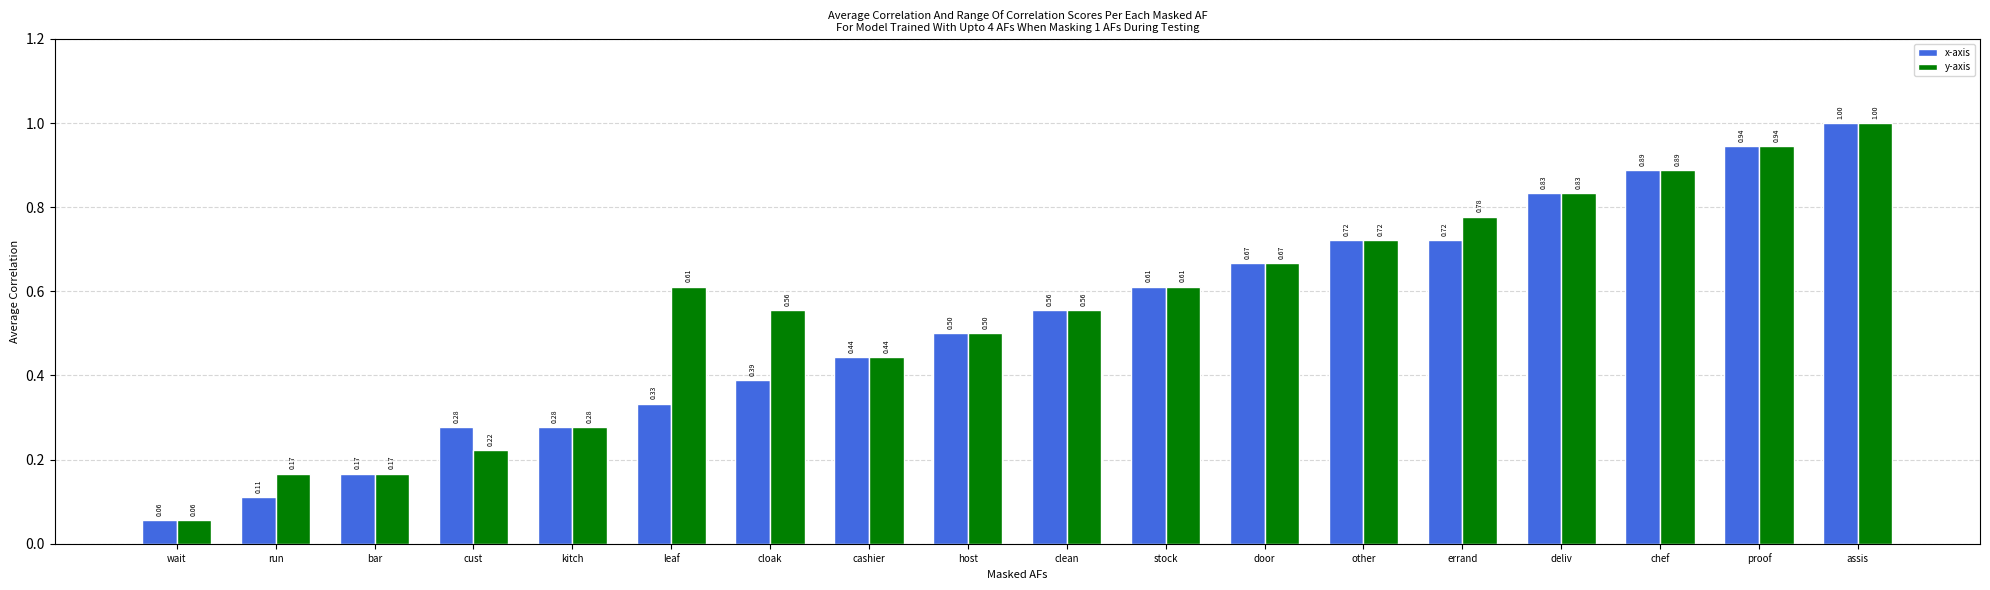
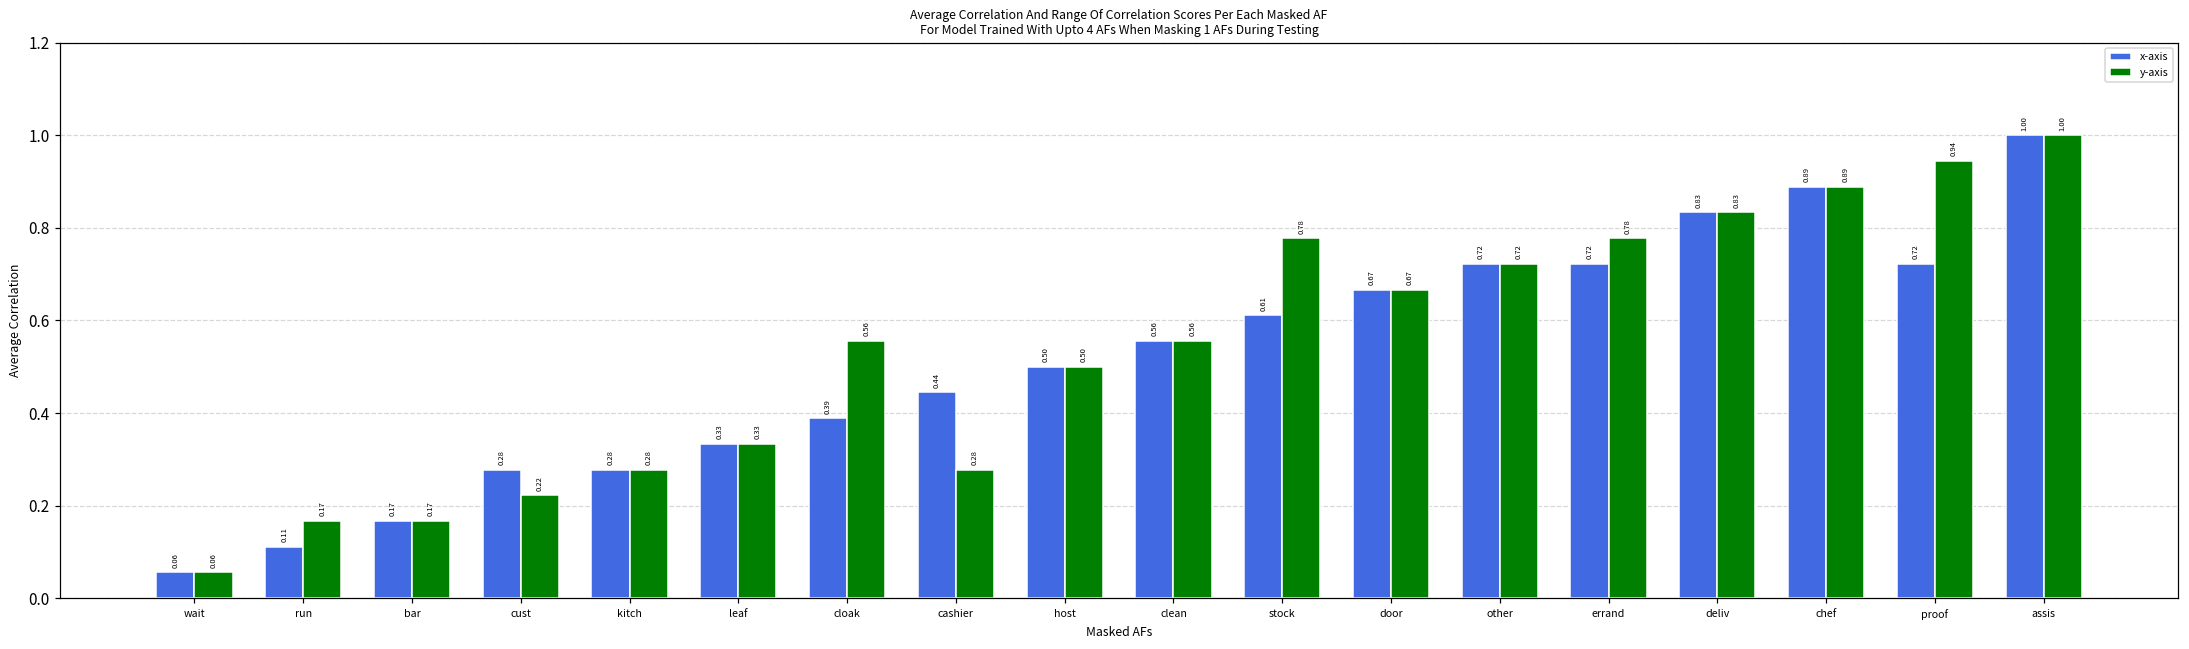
  {
    "x-axis": {
      "wait": 0.06,
      "run": 0.11,
      "bar": 0.17,
      "cust": 0.28,
      "kitch": 0.28,
      "leaf": 0.33,
      "cloak": 0.39,
      "cashier": 0.44,
      "host": 0.50,
      "clean": 0.56,
      "stock": 0.61,
      "door": 0.67,
      "other": 0.72,
      "errand": 0.72,
      "deliv": 0.83,
      "chef": 0.89,
-     "proof": 0.94,
+     "proof": 0.72,
      "assis": 1.00
    },
    "y-axis": {
      "wait": 0.06,
      "run": 0.17,
      "bar": 0.17,
      "cust": 0.22,
      "kitch": 0.28,
-     "leaf": 0.61,
+     "leaf": 0.33,
      "cloak": 0.56,
-     "cashier": 0.44,
+     "cashier": 0.28,
      "host": 0.50,
      "clean": 0.56,
-     "stock": 0.61,
+     "stock": 0.78,
      "door": 0.67,
      "other": 0.72,
      "errand": 0.78,
      "deliv": 0.83,
      "chef": 0.89,
      "proof": 0.94,
      "assis": 1.00
    }
  }
